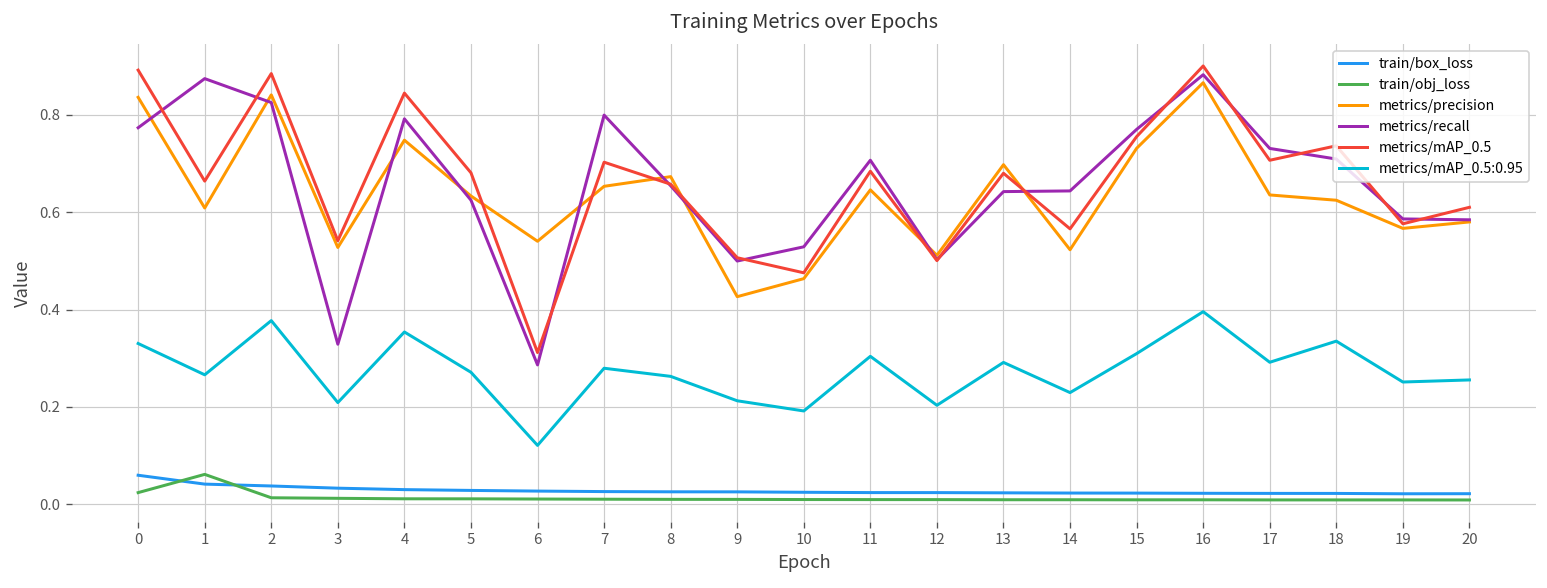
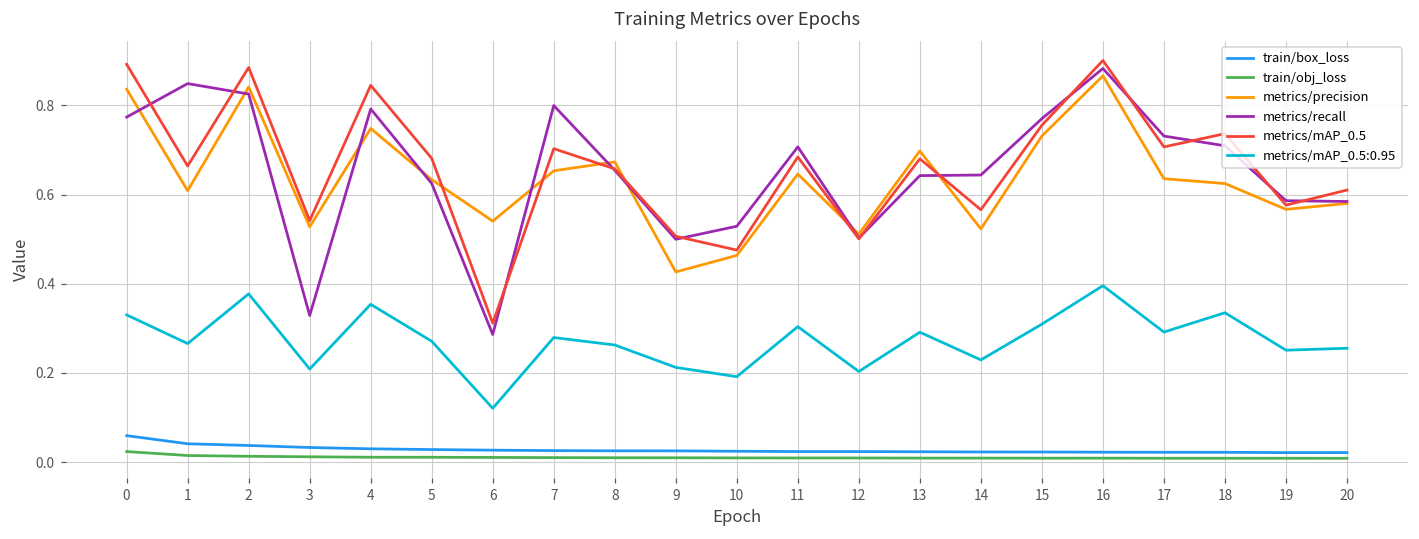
  {
    "train/obj_loss": {
      "0": 0.02,
-     "1": 0.06,
+     "1": 0.01,
      "2": 0.01,
      "3": 0.01,
      "4": 0.01,
      "5": 0.01,
      "6": 0.01,
      "7": 0.01,
      "8": 0.01,
      "9": 0.01,
      "10": 0.01,
      "11": 0.01,
      "12": 0.01,
      "13": 0.01,
      "14": 0.01,
      "15": 0.01,
      "16": 0.01,
      "17": 0.01,
      "18": 0.01,
      "19": 0.01,
      "20": 0.01
    },
    "metrics/precision": {
      "0": 0.84,
      "1": 0.61,
      "2": 0.84,
      "3": 0.53,
      "4": 0.75,
      "5": 0.63,
      "6": 0.54,
      "7": 0.65,
      "8": 0.67,
      "9": 0.43,
      "10": 0.46,
      "11": 0.65,
      "12": 0.51,
      "13": 0.70,
      "14": 0.52,
      "15": 0.73,
      "16": 0.87,
      "17": 0.64,
      "18": 0.62,
      "19": 0.57
    },
    "metrics/recall": {
      "0": 0.77,
-     "1": 0.87,
+     "1": 0.85,
      "2": 0.83,
      "3": 0.33,
      "4": 0.79,
      "5": 0.62,
      "6": 0.29,
      "7": 0.80,
      "9": 0.50,
      "10": 0.53,
      "11": 0.71,
      "13": 0.64,
      "14": 0.64,
      "15": 0.77,
      "16": 0.88,
      "17": 0.73,
      "19": 0.59
    },
    "metrics/mAP_0.5": {
      "0": 0.89,
      "1": 0.66,
      "2": 0.88,
      "3": 0.54,
      "4": 0.84,
      "5": 0.68,
      "6": 0.31,
      "7": 0.70,
      "9": 0.51,
      "10": 0.48,
      "11": 0.68,
      "13": 0.68,
      "14": 0.57,
      "15": 0.76,
      "16": 0.90,
      "17": 0.71,
      "19": 0.58,
      "20": 0.61
    }
  }
